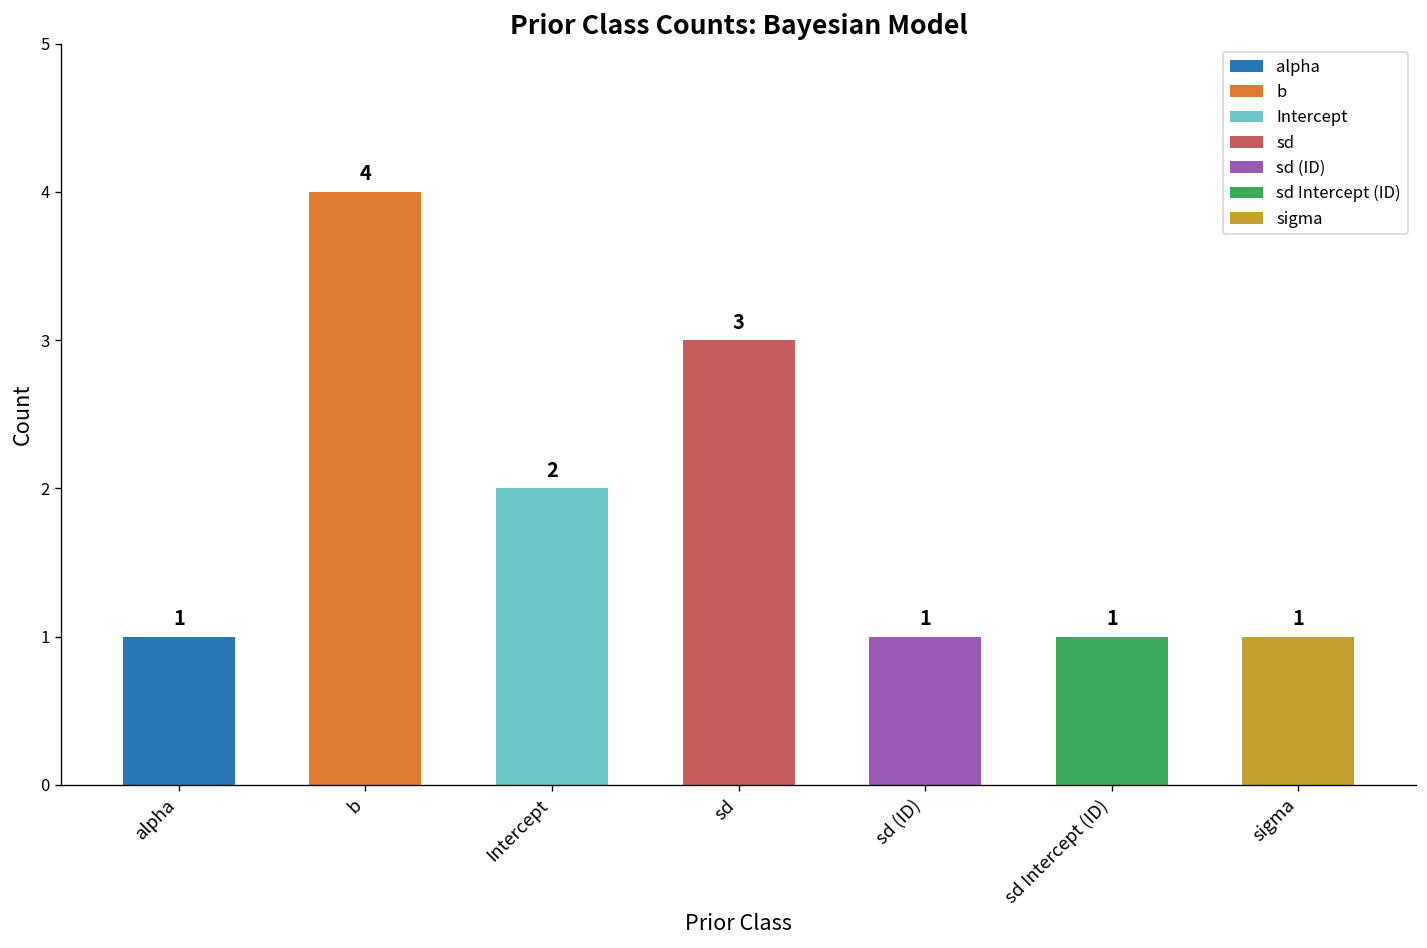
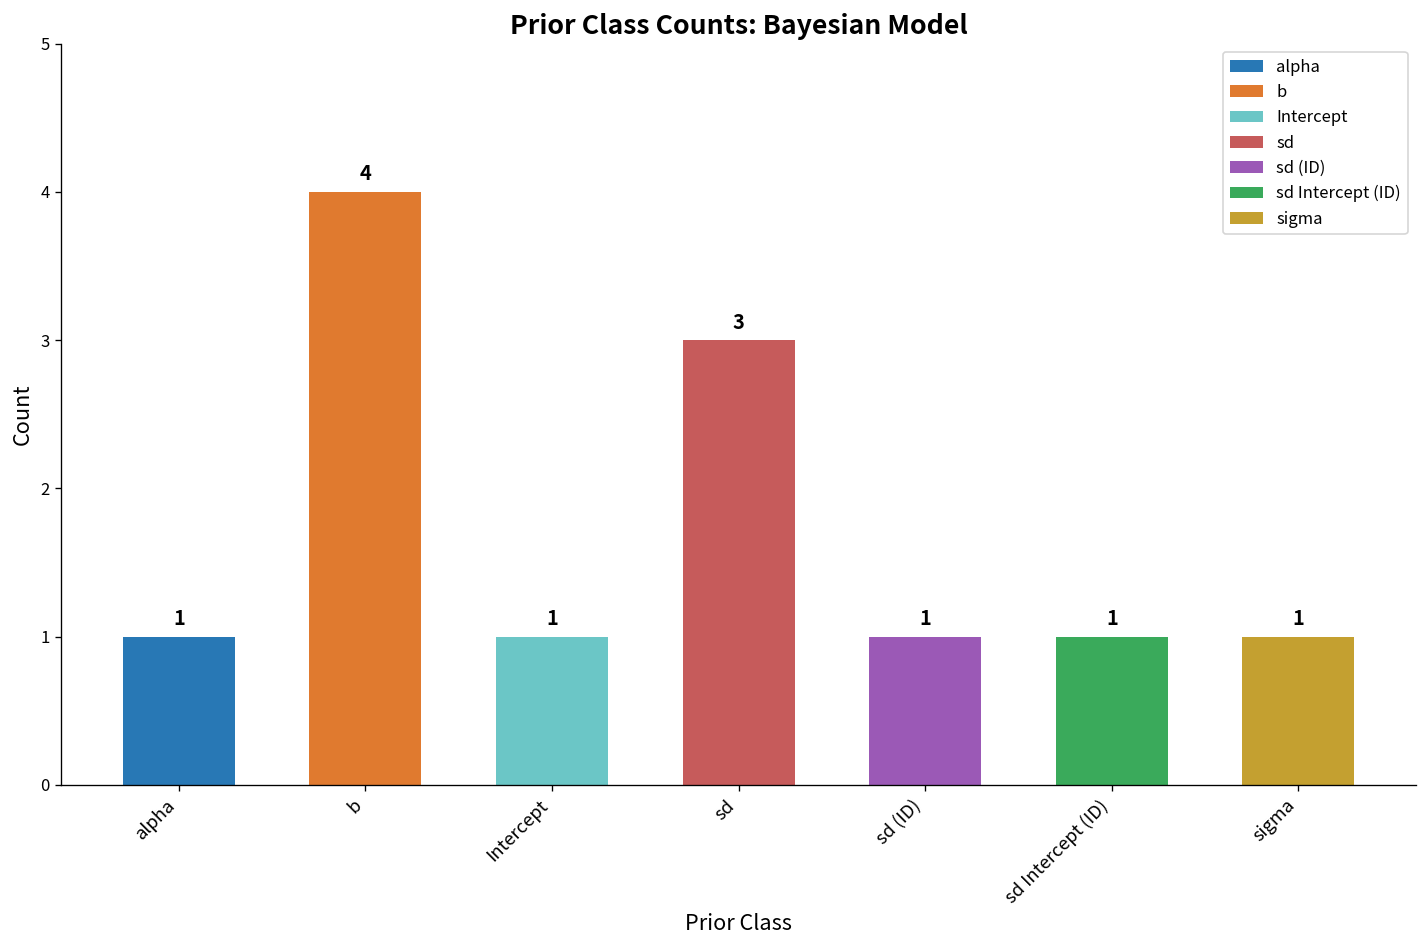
  {
    "alpha": 1,
    "b": 4,
-   "Intercept": 2,
+   "Intercept": 1,
    "sd": 3,
    "sd (ID)": 1,
    "sd Intercept (ID)": 1,
    "sigma": 1
  }
